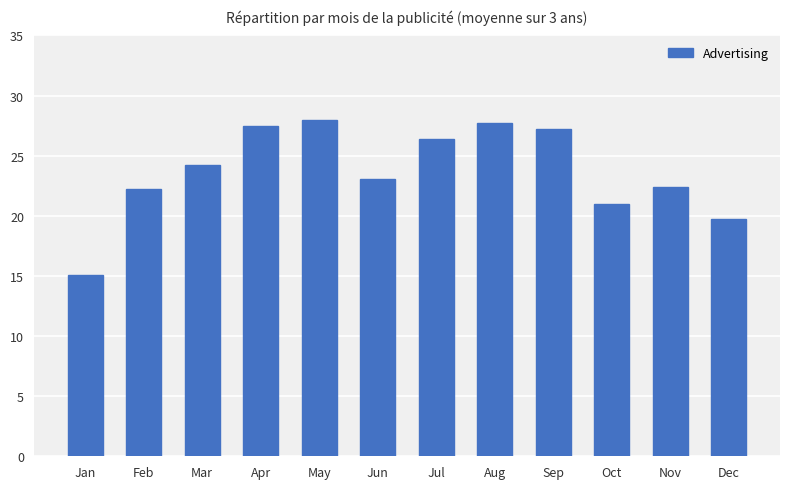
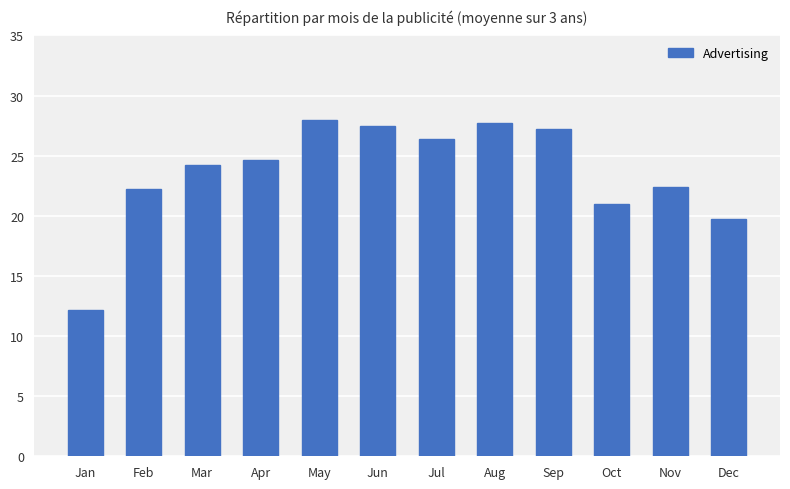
  {
-   "Jan": 15.1,
+   "Jan": 12.2,
    "Feb": 22.2,
    "Mar": 24.2,
-   "Apr": 27.5,
+   "Apr": 24.6,
    "May": 28.0,
-   "Jun": 23.1,
+   "Jun": 27.5,
    "Jul": 26.4,
    "Aug": 27.7,
    "Sep": 27.2,
    "Oct": 21.0,
    "Nov": 22.4,
    "Dec": 19.7
  }
